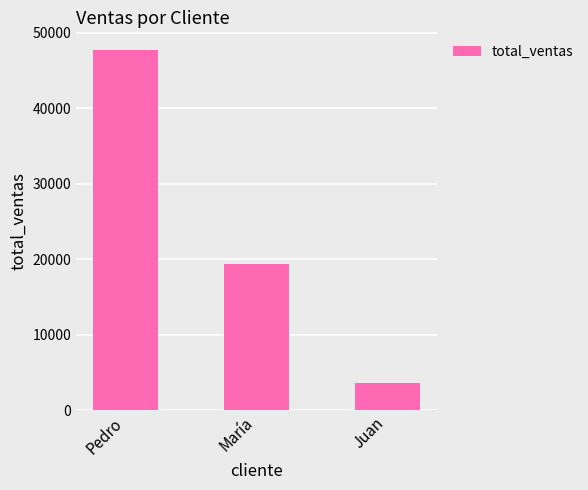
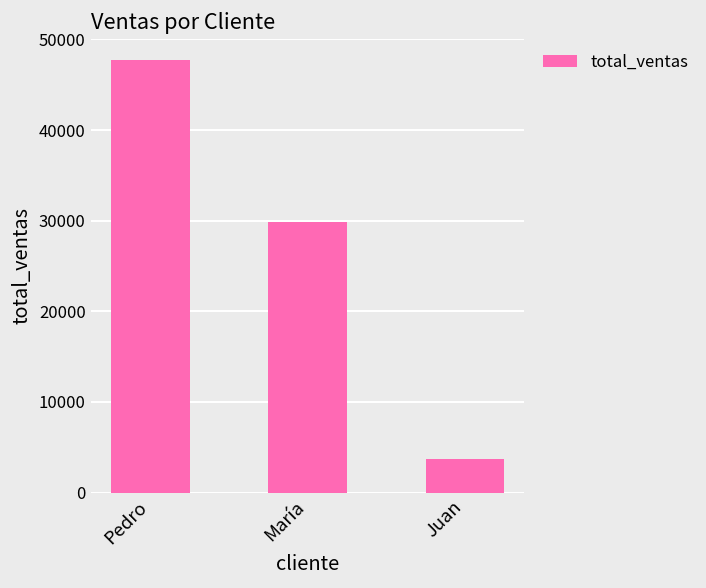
  {
    "Pedro": 48000,
-   "María": 19000,
+   "María": 30000,
    "Juan": 4000
  }
